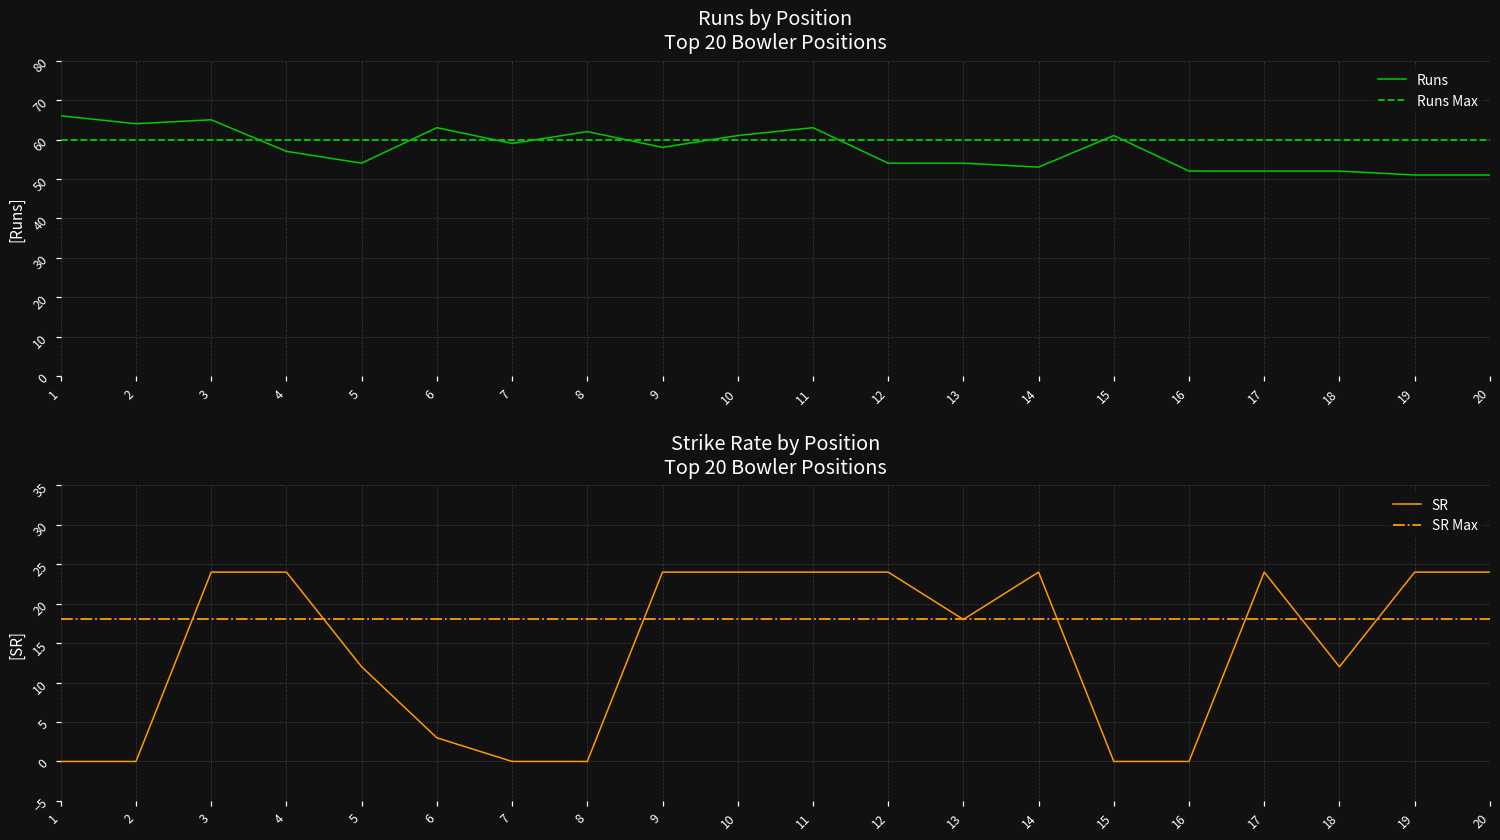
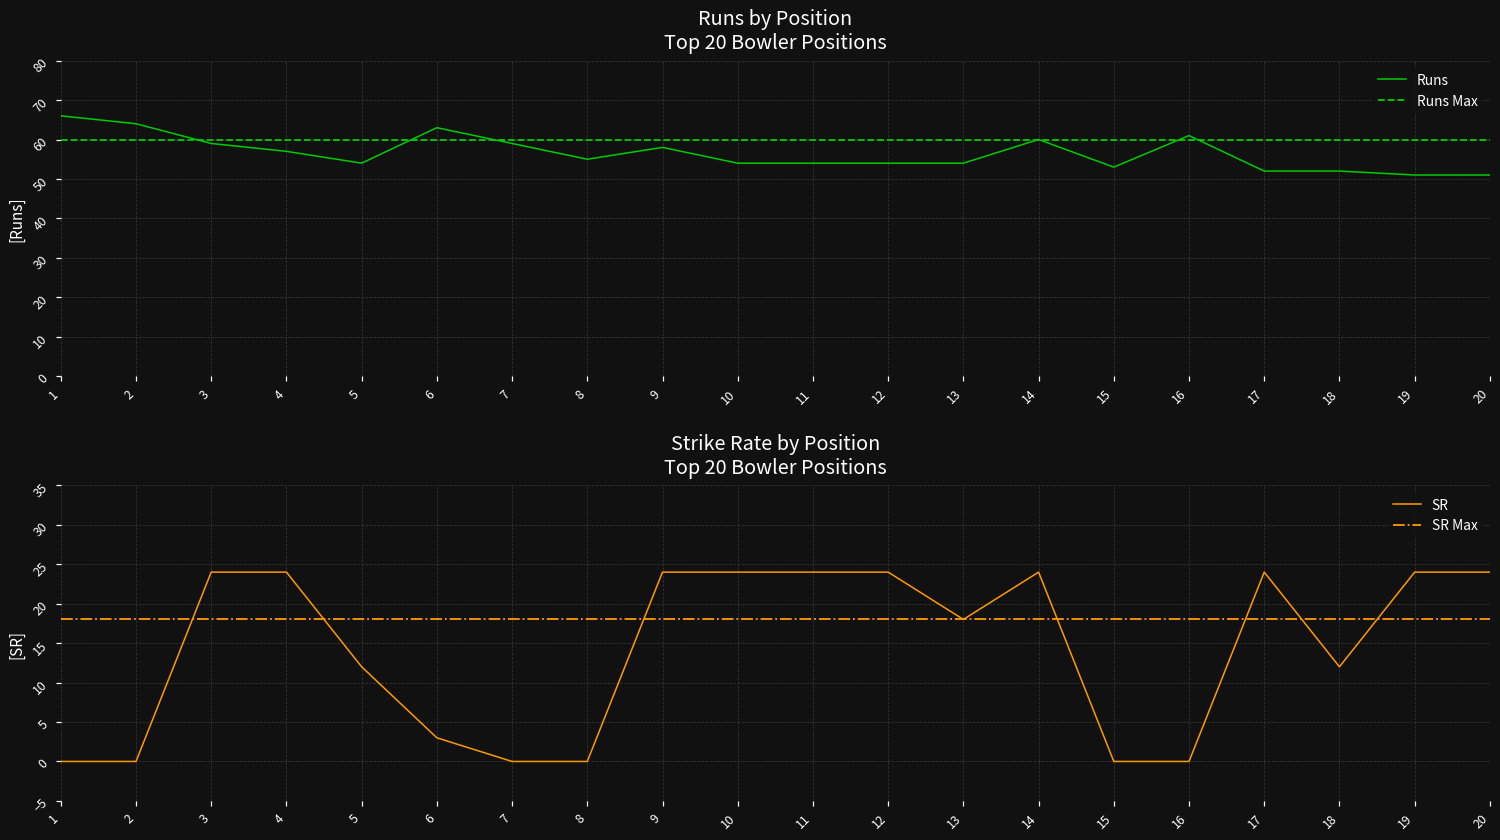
  {
    "Runs by Position Top 20 Bowler Positions": {
      "1": 66,
      "2": 64,
-     "3": 65,
+     "3": 59,
      "4": 57,
      "5": 54,
      "6": 63,
      "7": 59,
-     "8": 62,
+     "8": 55,
      "9": 58,
-     "10": 61,
-     "11": 63,
+     "10": 54,
+     "11": 54,
      "12": 54,
      "13": 54,
-     "14": 53,
-     "15": 61,
-     "16": 52,
+     "14": 60,
+     "15": 53,
+     "16": 61,
      "17": 52,
      "18": 52,
      "19": 51,
      "20": 51
    },
    "Strike Rate by Position Top 20 Bowler Positions": {
      "1": 0,
      "2": 0,
      "3": 24,
      "4": 24,
      "5": 12,
      "6": 3,
      "7": 0,
      "8": 0,
      "9": 24,
      "10": 24,
      "11": 24,
      "12": 24,
      "13": 18,
      "14": 24,
      "15": 0,
      "16": 0,
      "17": 24,
      "18": 12,
      "19": 24,
      "20": 24
    }
  }
